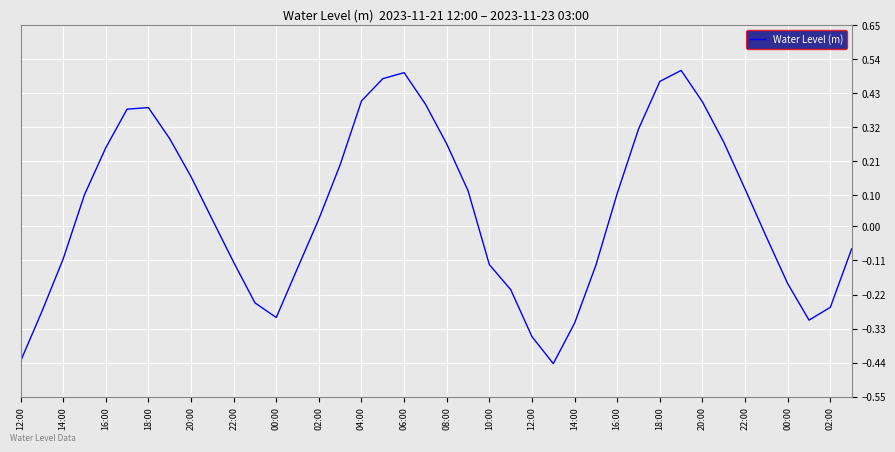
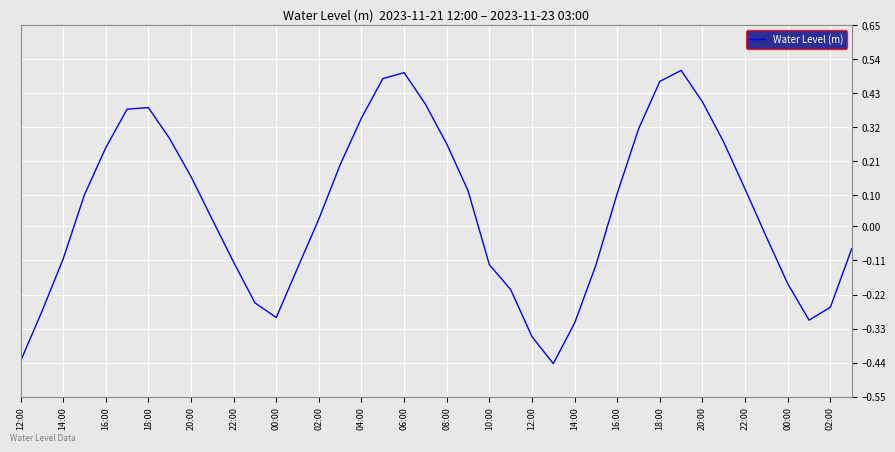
  {
-   "04:00": 0.40,
+   "04:00": 0.35,
    "06:00": 0.50,
    "08:00": 0.27,
    "10:00": -0.12
  }
